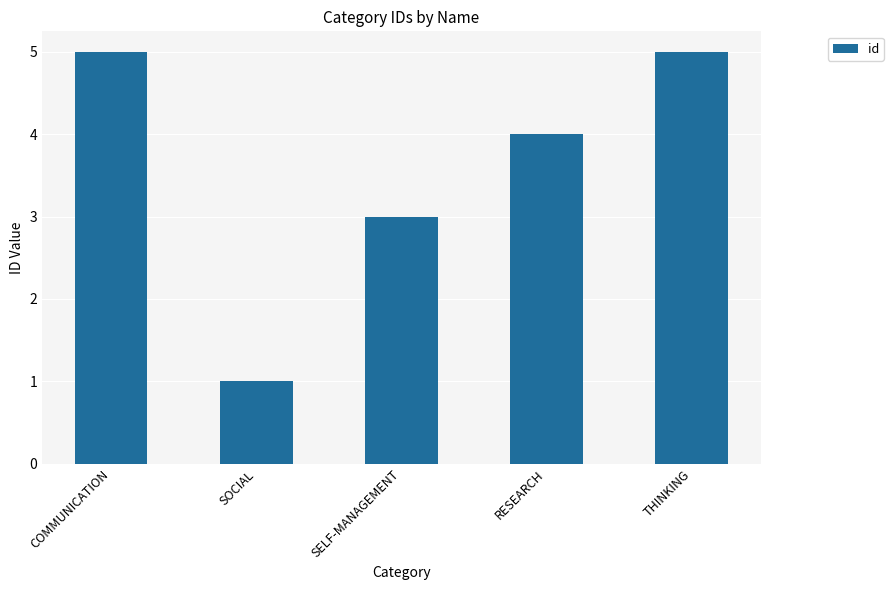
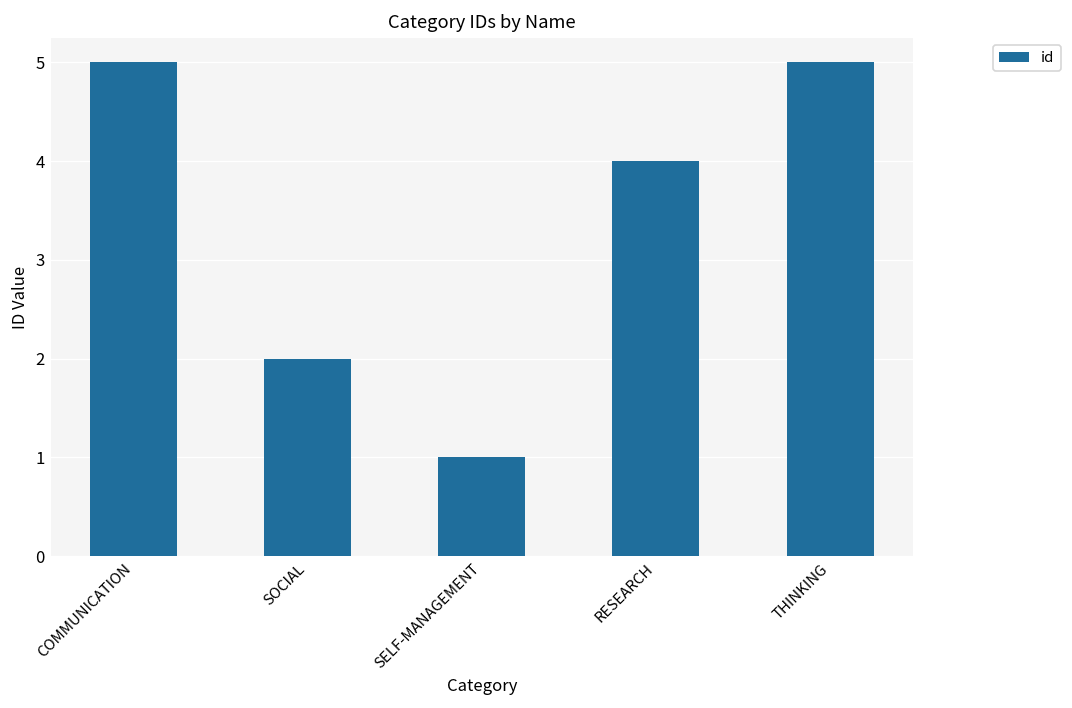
  {
    "COMMUNICATION": 5,
-   "SOCIAL": 1,
-   "SELF-MANAGEMENT": 3,
+   "SOCIAL": 2,
+   "SELF-MANAGEMENT": 1,
    "RESEARCH": 4,
    "THINKING": 5
  }
